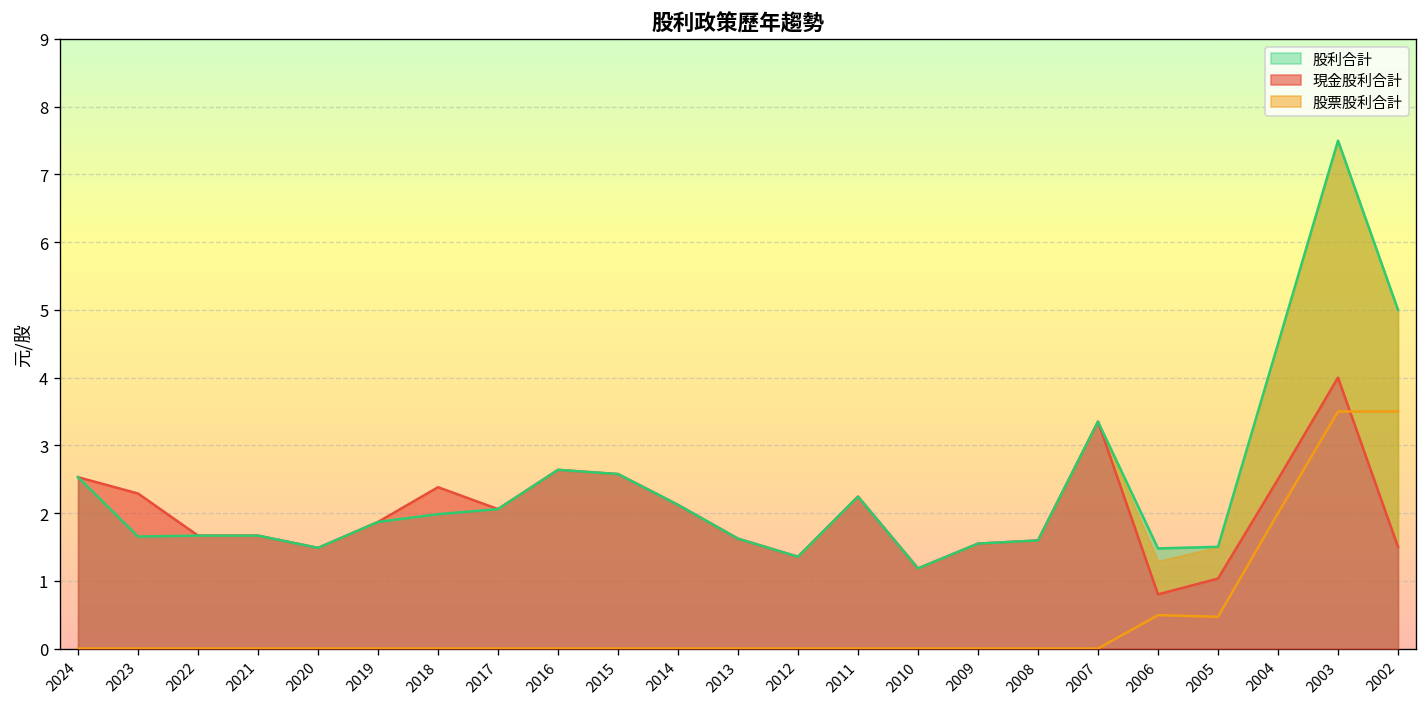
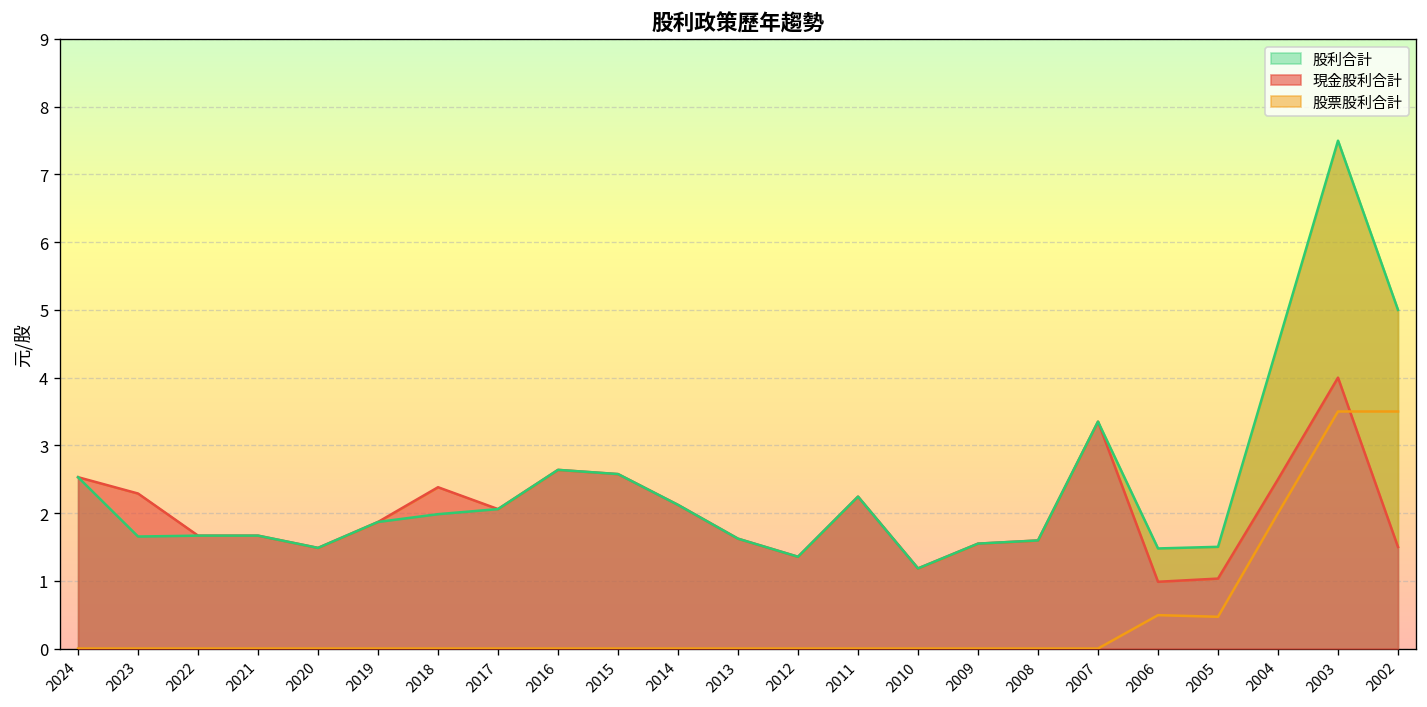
  {
    "股利合計": {
      "2023": 1.7,
      "2018": 2.0
    },
    "現金股利合計": {
-     "2006": 0.8,
+     "2006": 1.0,
      "2005": 1.0,
      "2004": 2.5,
      "2003": 4.0,
      "2002": 1.5
    }
  }
